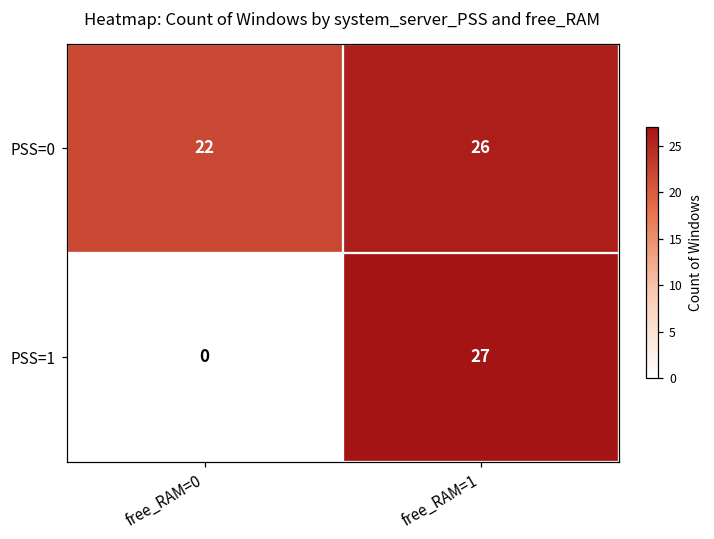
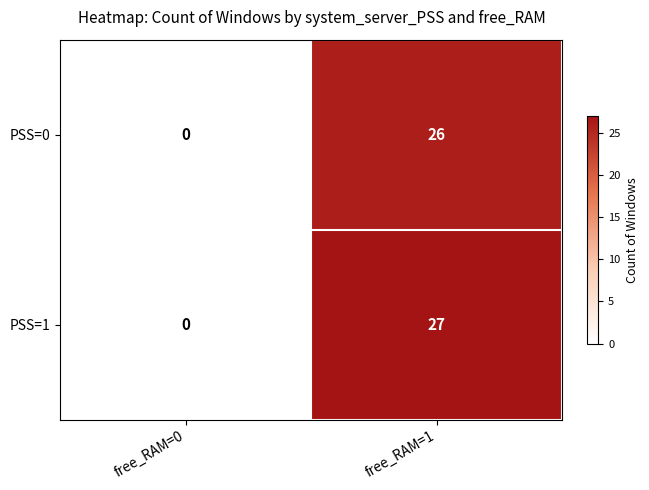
  {
    "PSS=0": {
-     "free_RAM=0": 22,
+     "free_RAM=0": 0,
      "free_RAM=1": 26
    },
    "PSS=1": {
      "free_RAM=0": 0,
      "free_RAM=1": 27
    }
  }
